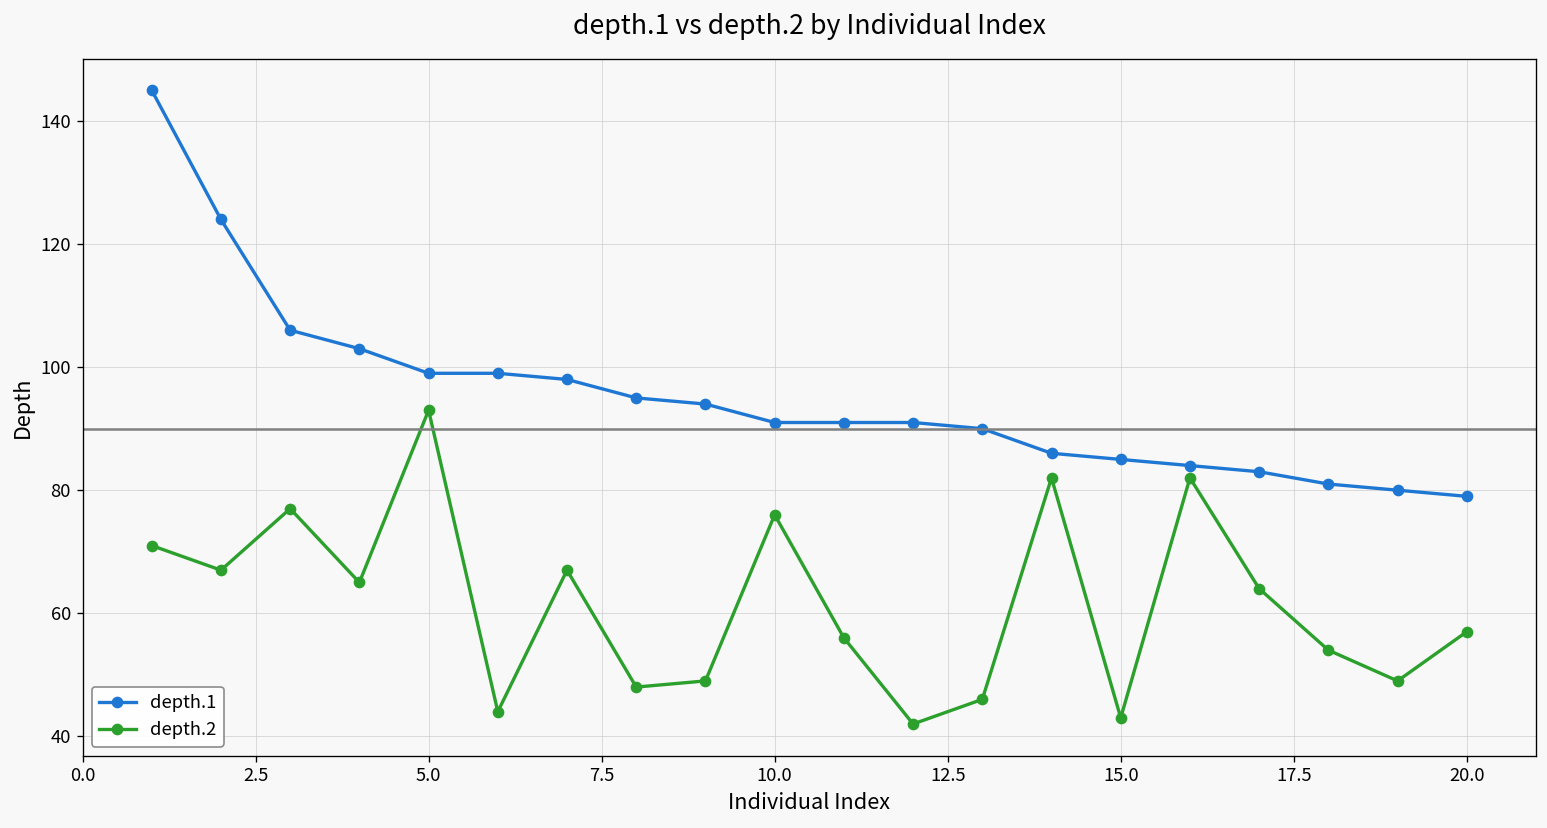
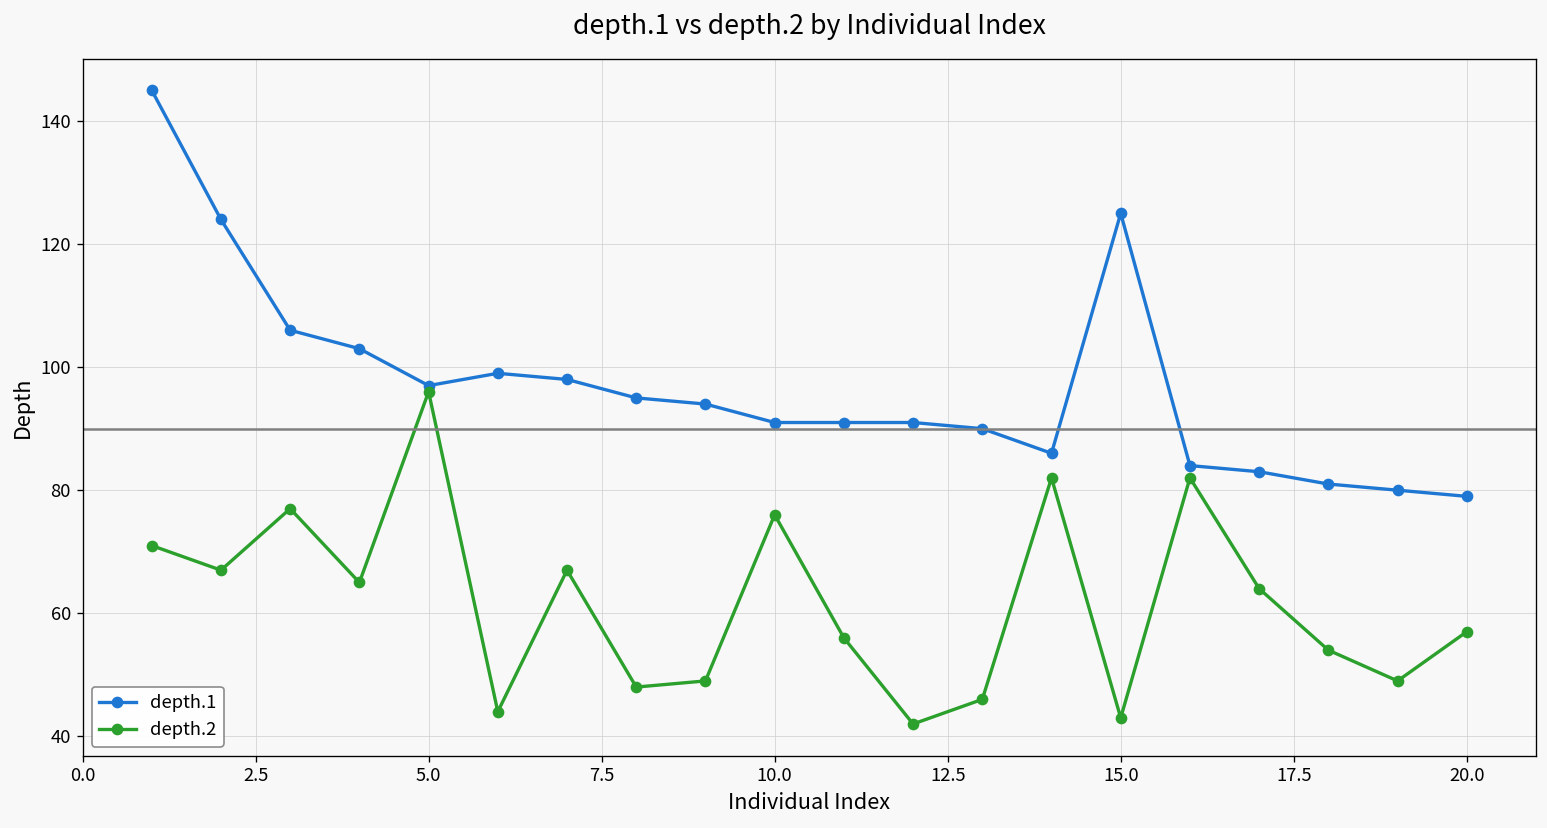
  {
    "depth.1": {
-     "5.0": 99,
+     "5.0": 97,
      "10.0": 91,
-     "15.0": 85,
+     "15.0": 125,
      "20.0": 79
    },
    "depth.2": {
-     "5.0": 93,
+     "5.0": 96,
      "10.0": 76,
      "15.0": 43,
      "20.0": 57
    }
  }
